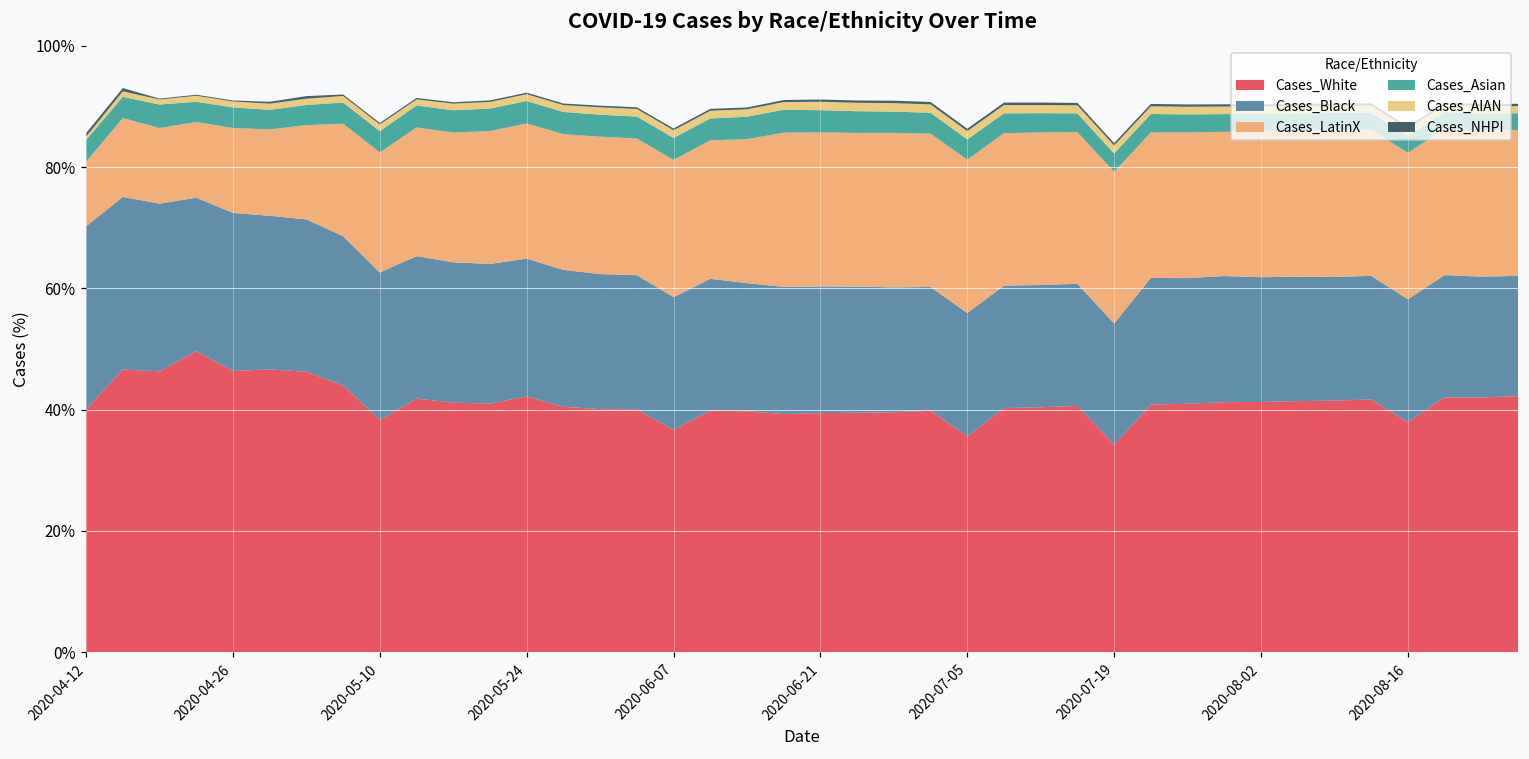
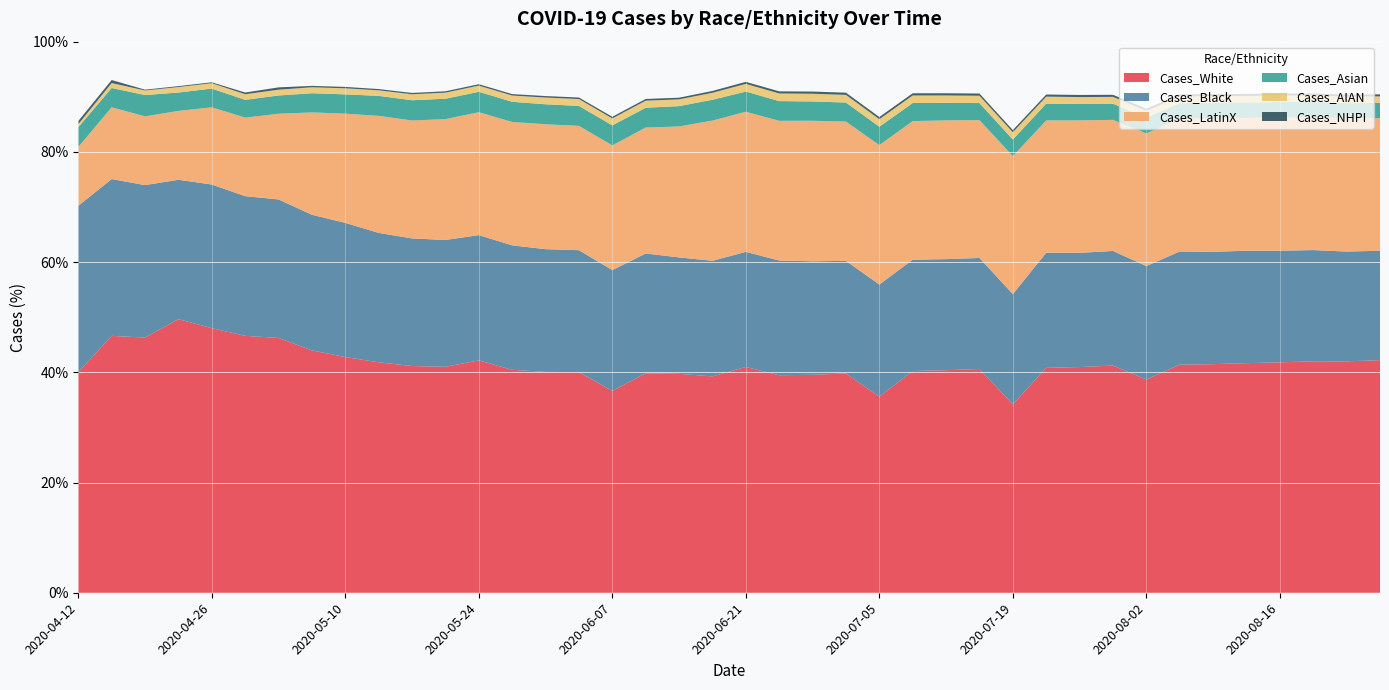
  {
    "Cases_White": {
      "2020-04-12": "40%",
-     "2020-04-26": "46%",
-     "2020-05-10": "38%",
+     "2020-04-26": "48%",
+     "2020-05-10": "43%",
      "2020-05-24": "42%",
      "2020-06-07": "37%",
-     "2020-06-21": "39%",
+     "2020-06-21": "41%",
      "2020-07-05": "36%",
      "2020-07-19": "34%",
-     "2020-08-02": "41%",
-     "2020-08-16": "38%"
+     "2020-08-02": "39%",
+     "2020-08-16": "42%"
    },
    "Cases_NHPI": {
      "2020-04-12": "1%"
    }
  }
